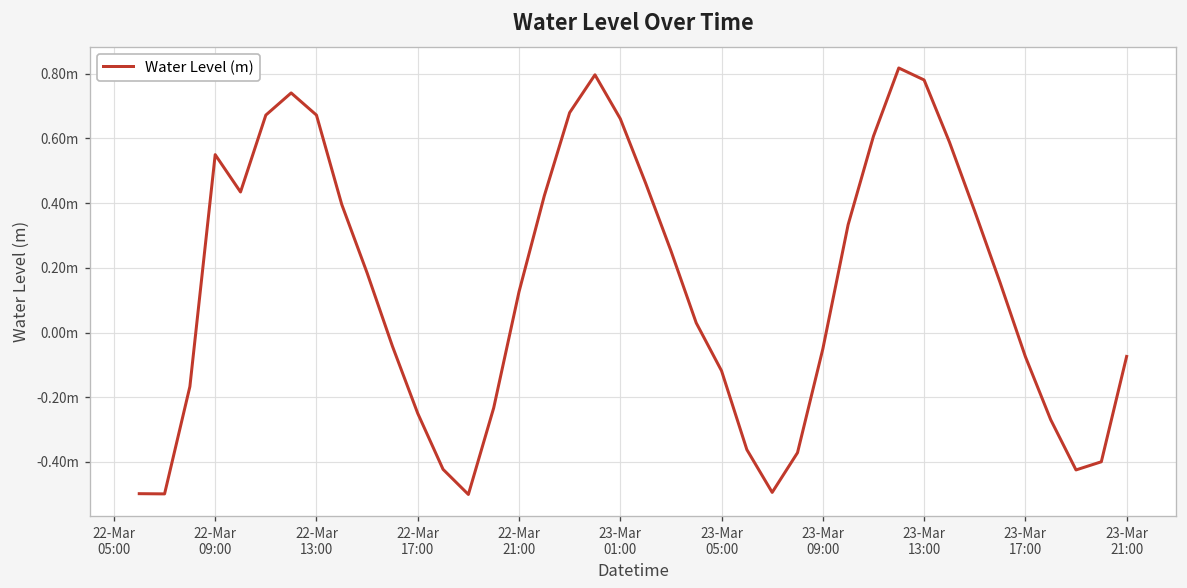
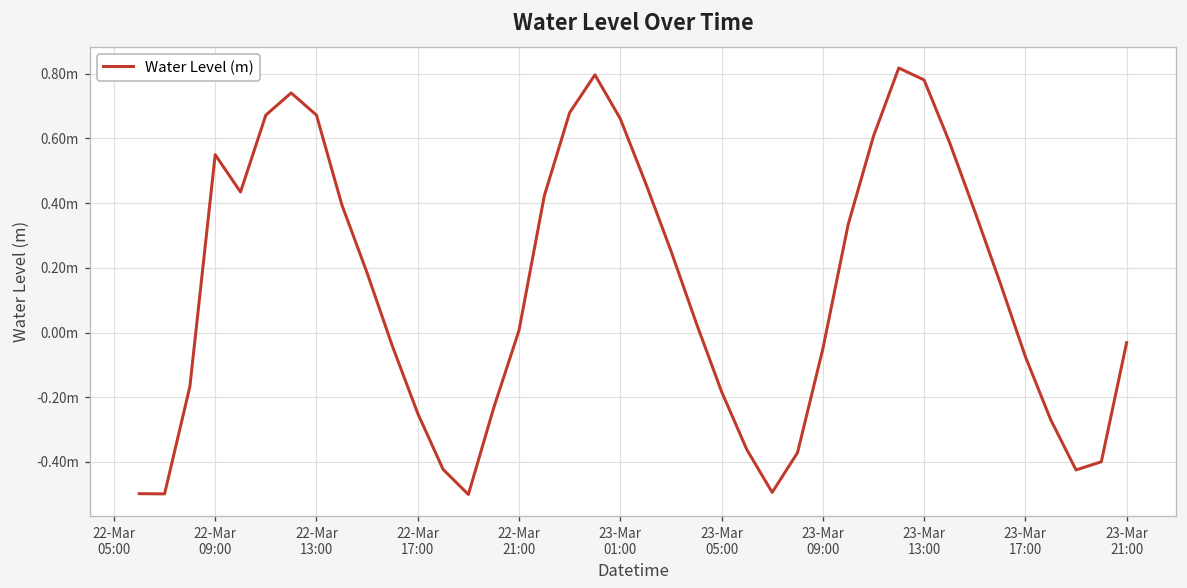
  {
    "22-Mar 09:00": "0.55m",
    "22-Mar 13:00": "0.67m",
    "22-Mar 17:00": "-0.25m",
-   "22-Mar 21:00": "0.13m",
+   "22-Mar 21:00": "0.01m",
    "23-Mar 01:00": "0.66m",
-   "23-Mar 05:00": "-0.12m",
+   "23-Mar 05:00": "-0.18m",
    "23-Mar 09:00": "-0.05m",
    "23-Mar 13:00": "0.78m",
    "23-Mar 17:00": "-0.07m",
-   "23-Mar 21:00": "-0.07m"
+   "23-Mar 21:00": "-0.03m"
  }
